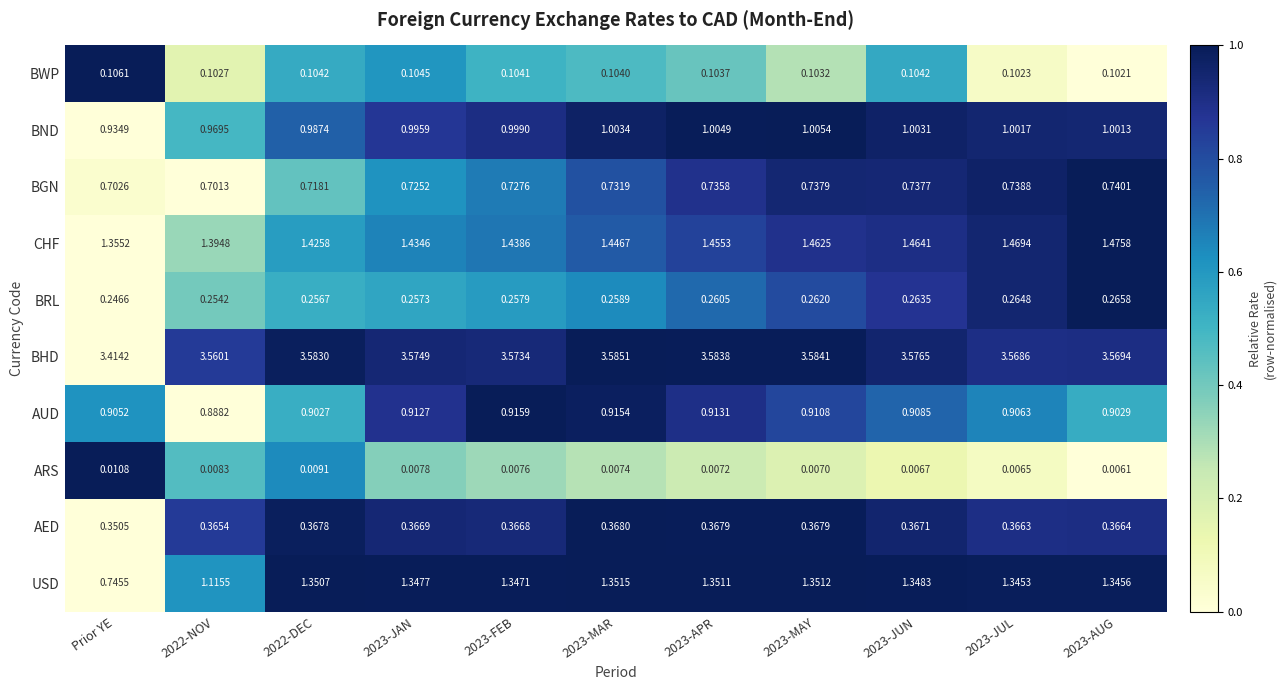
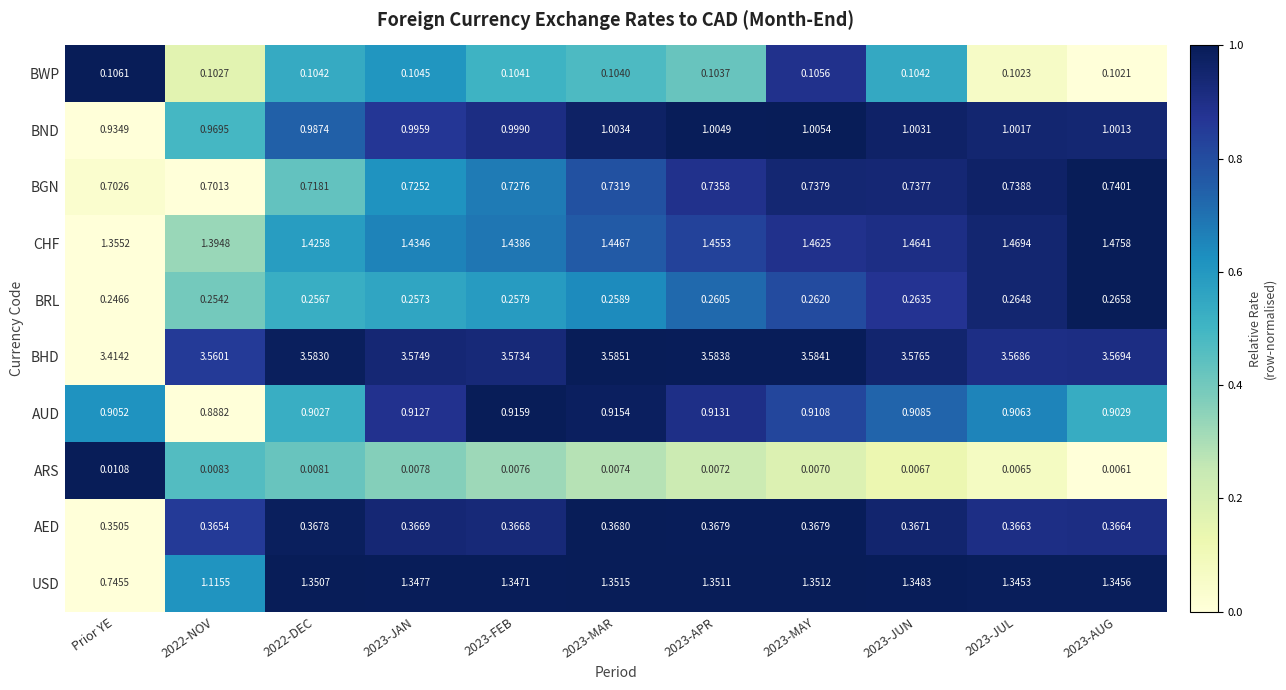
  {
    "BWP": {
      "Prior YE": 0.1061,
      "2022-NOV": 0.1027,
      "2022-DEC": 0.1042,
      "2023-JAN": 0.1045,
      "2023-FEB": 0.1041,
      "2023-MAR": 0.1040,
      "2023-APR": 0.1037,
-     "2023-MAY": 0.1032,
+     "2023-MAY": 0.1056,
      "2023-JUN": 0.1042,
      "2023-JUL": 0.1023,
      "2023-AUG": 0.1021
    },
    "BND": {
      "Prior YE": 0.9349,
      "2022-NOV": 0.9695,
      "2022-DEC": 0.9874,
      "2023-JAN": 0.9959,
      "2023-FEB": 0.9990,
      "2023-MAR": 1.0034,
      "2023-APR": 1.0049,
      "2023-MAY": 1.0054,
      "2023-JUN": 1.0031,
      "2023-JUL": 1.0017,
      "2023-AUG": 1.0013
    },
    "BGN": {
      "Prior YE": 0.7026,
      "2022-NOV": 0.7013,
      "2022-DEC": 0.7181,
      "2023-JAN": 0.7252,
      "2023-FEB": 0.7276,
      "2023-MAR": 0.7319,
      "2023-APR": 0.7358,
      "2023-MAY": 0.7379,
      "2023-JUN": 0.7377,
      "2023-JUL": 0.7388,
      "2023-AUG": 0.7401
    },
    "CHF": {
      "Prior YE": 1.3552,
      "2022-NOV": 1.3948,
      "2022-DEC": 1.4258,
      "2023-JAN": 1.4346,
      "2023-FEB": 1.4386,
      "2023-MAR": 1.4467,
      "2023-APR": 1.4553,
      "2023-MAY": 1.4625,
      "2023-JUN": 1.4641,
      "2023-JUL": 1.4694,
      "2023-AUG": 1.4758
    },
    "BRL": {
      "Prior YE": 0.2466,
      "2022-NOV": 0.2542,
      "2022-DEC": 0.2567,
      "2023-JAN": 0.2573,
      "2023-FEB": 0.2579,
      "2023-MAR": 0.2589,
      "2023-APR": 0.2605,
      "2023-MAY": 0.2620,
      "2023-JUN": 0.2635,
      "2023-JUL": 0.2648,
      "2023-AUG": 0.2658
    },
    "BHD": {
      "Prior YE": 3.4142,
      "2022-NOV": 3.5601,
      "2022-DEC": 3.5830,
      "2023-JAN": 3.5749,
      "2023-FEB": 3.5734,
      "2023-MAR": 3.5851,
      "2023-APR": 3.5838,
      "2023-MAY": 3.5841,
      "2023-JUN": 3.5765,
      "2023-JUL": 3.5686,
      "2023-AUG": 3.5694
    },
    "AUD": {
      "Prior YE": 0.9052,
      "2022-NOV": 0.8882,
      "2022-DEC": 0.9027,
      "2023-JAN": 0.9127,
      "2023-FEB": 0.9159,
      "2023-MAR": 0.9154,
      "2023-APR": 0.9131,
      "2023-MAY": 0.9108,
      "2023-JUN": 0.9085,
      "2023-JUL": 0.9063,
      "2023-AUG": 0.9029
    },
    "ARS": {
      "Prior YE": 0.0108,
      "2022-NOV": 0.0083,
-     "2022-DEC": 0.0091,
+     "2022-DEC": 0.0081,
      "2023-JAN": 0.0078,
      "2023-FEB": 0.0076,
      "2023-MAR": 0.0074,
      "2023-APR": 0.0072,
      "2023-MAY": 0.0070,
      "2023-JUN": 0.0067,
      "2023-JUL": 0.0065,
      "2023-AUG": 0.0061
    },
    "AED": {
      "Prior YE": 0.3505,
      "2022-NOV": 0.3654,
      "2022-DEC": 0.3678,
      "2023-JAN": 0.3669,
      "2023-FEB": 0.3668,
      "2023-MAR": 0.3680,
      "2023-APR": 0.3679,
      "2023-MAY": 0.3679,
      "2023-JUN": 0.3671,
      "2023-JUL": 0.3663,
      "2023-AUG": 0.3664
    },
    "USD": {
      "Prior YE": 0.7455,
      "2022-NOV": 1.1155,
      "2022-DEC": 1.3507,
      "2023-JAN": 1.3477,
      "2023-FEB": 1.3471,
      "2023-MAR": 1.3515,
      "2023-APR": 1.3511,
      "2023-MAY": 1.3512,
      "2023-JUN": 1.3483,
      "2023-JUL": 1.3453,
      "2023-AUG": 1.3456
    }
  }
